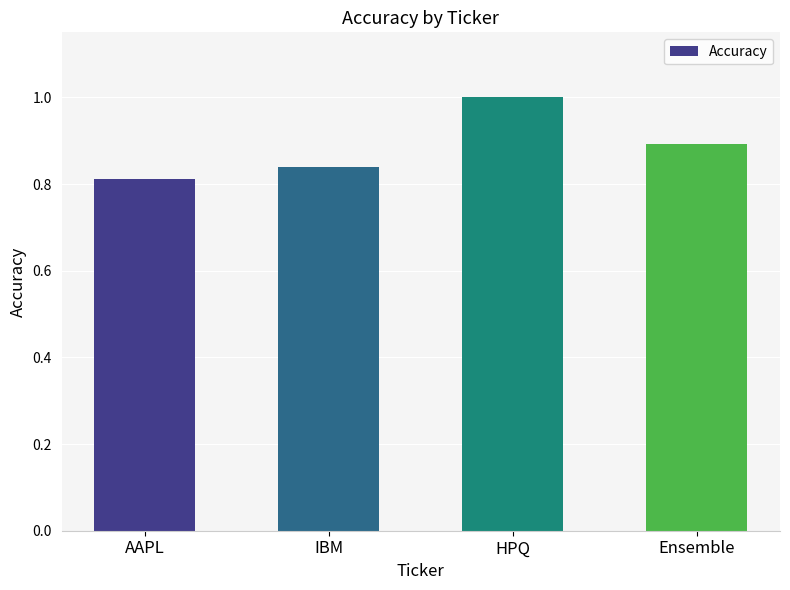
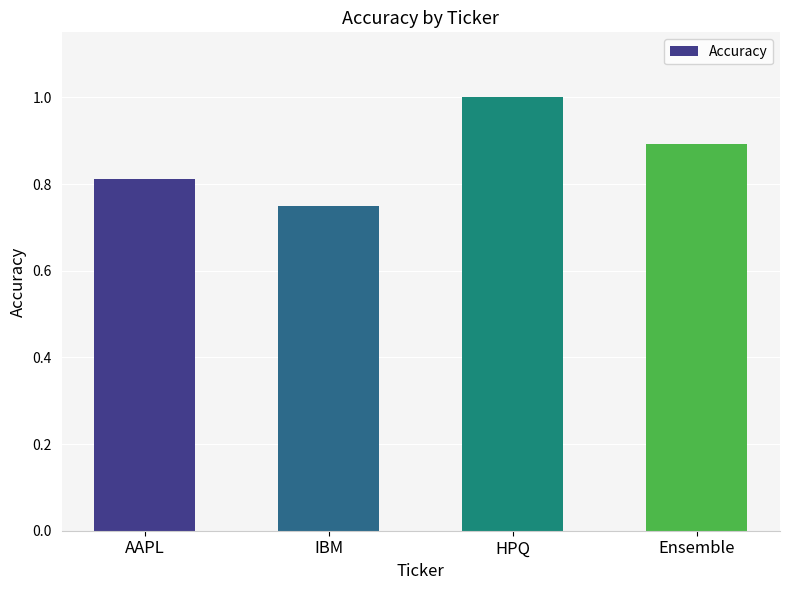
  {
    "AAPL": 0.81,
-   "IBM": 0.84,
+   "IBM": 0.75,
    "HPQ": 1.00,
    "Ensemble": 0.89
  }
